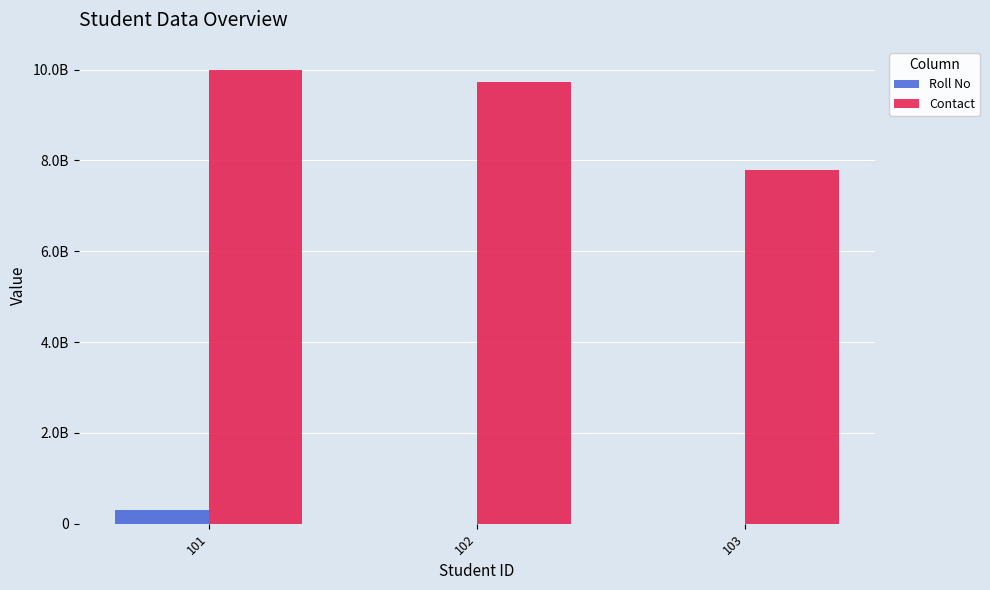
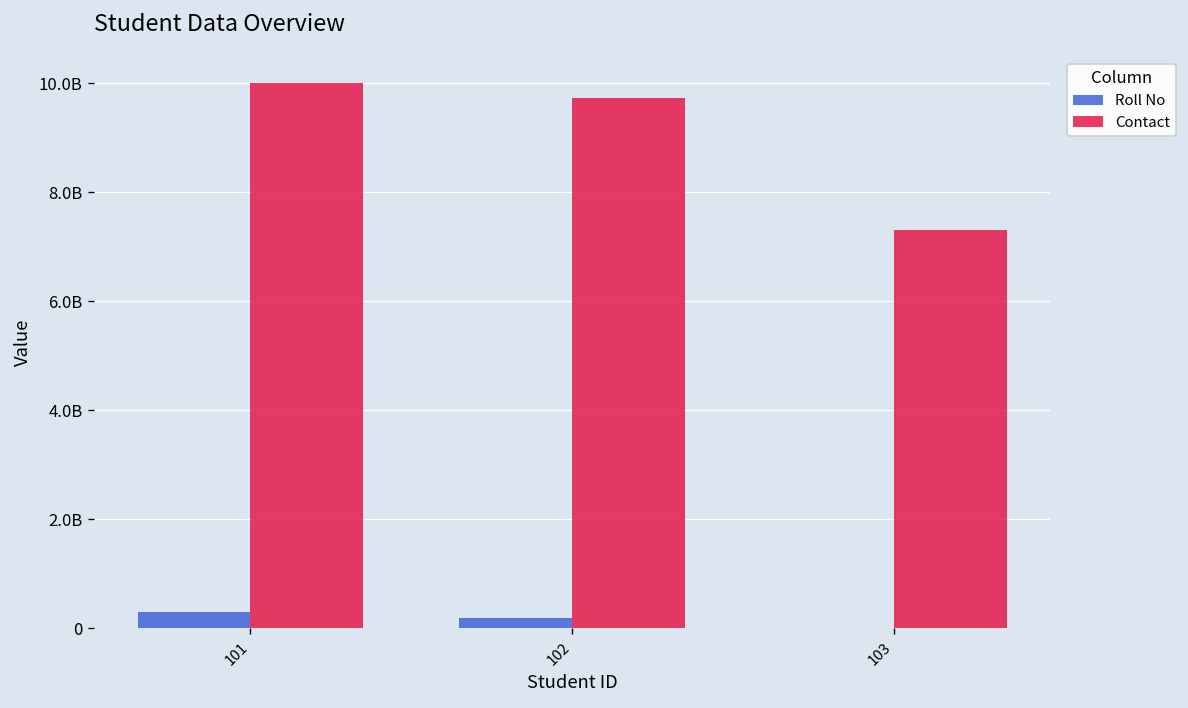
  {
    "Roll No": {
      "101": 300000000,
-     "102": 0
+     "102": 200000000
    },
    "Contact": {
      "101": 10000000000,
      "102": 9700000000,
-     "103": 7800000000
+     "103": 7300000000
    }
  }
